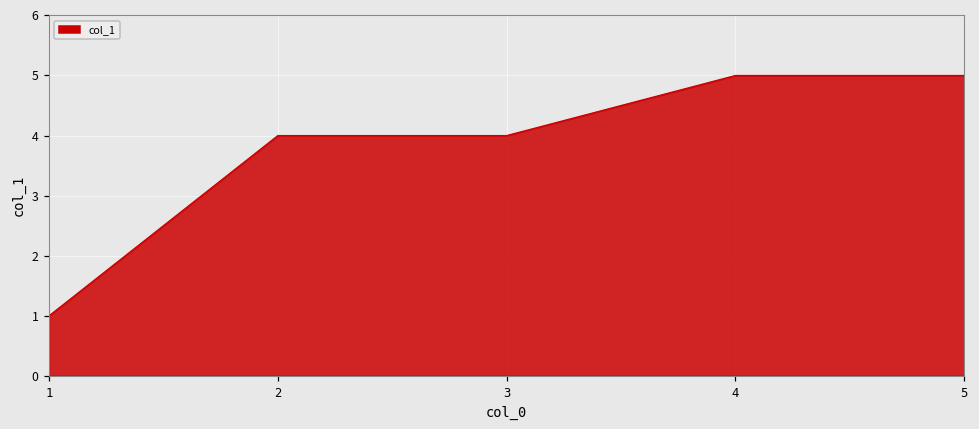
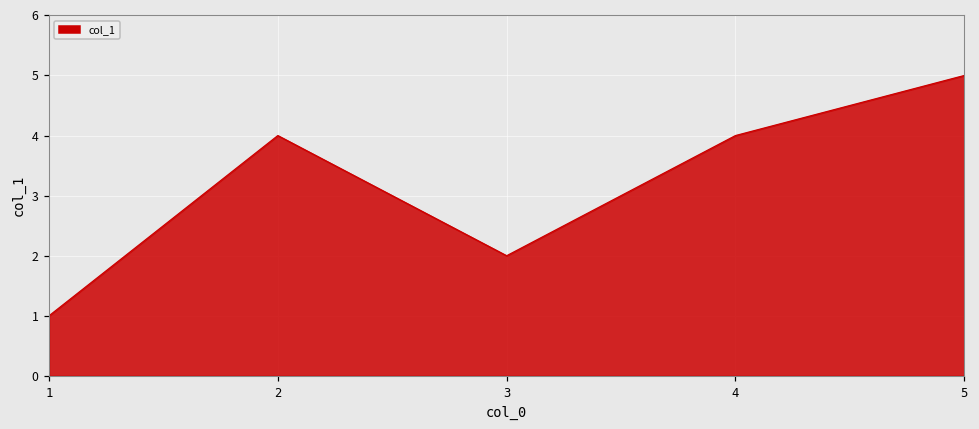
  {
    "1": 1,
    "2": 4,
-   "3": 4,
-   "4": 5,
+   "3": 2,
+   "4": 4,
    "5": 5
  }
